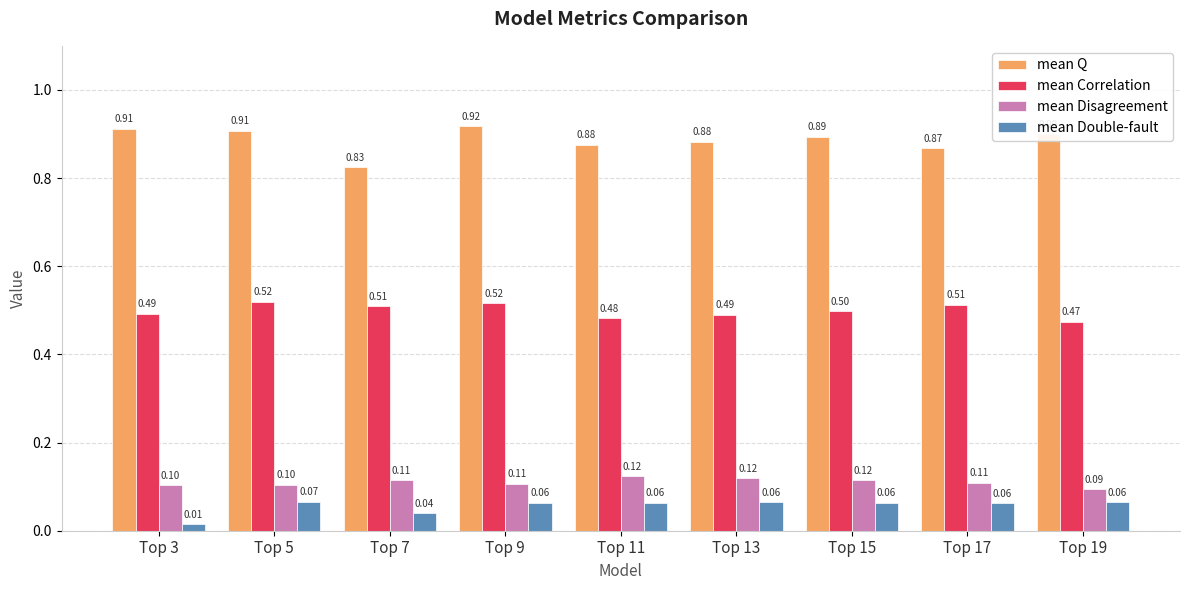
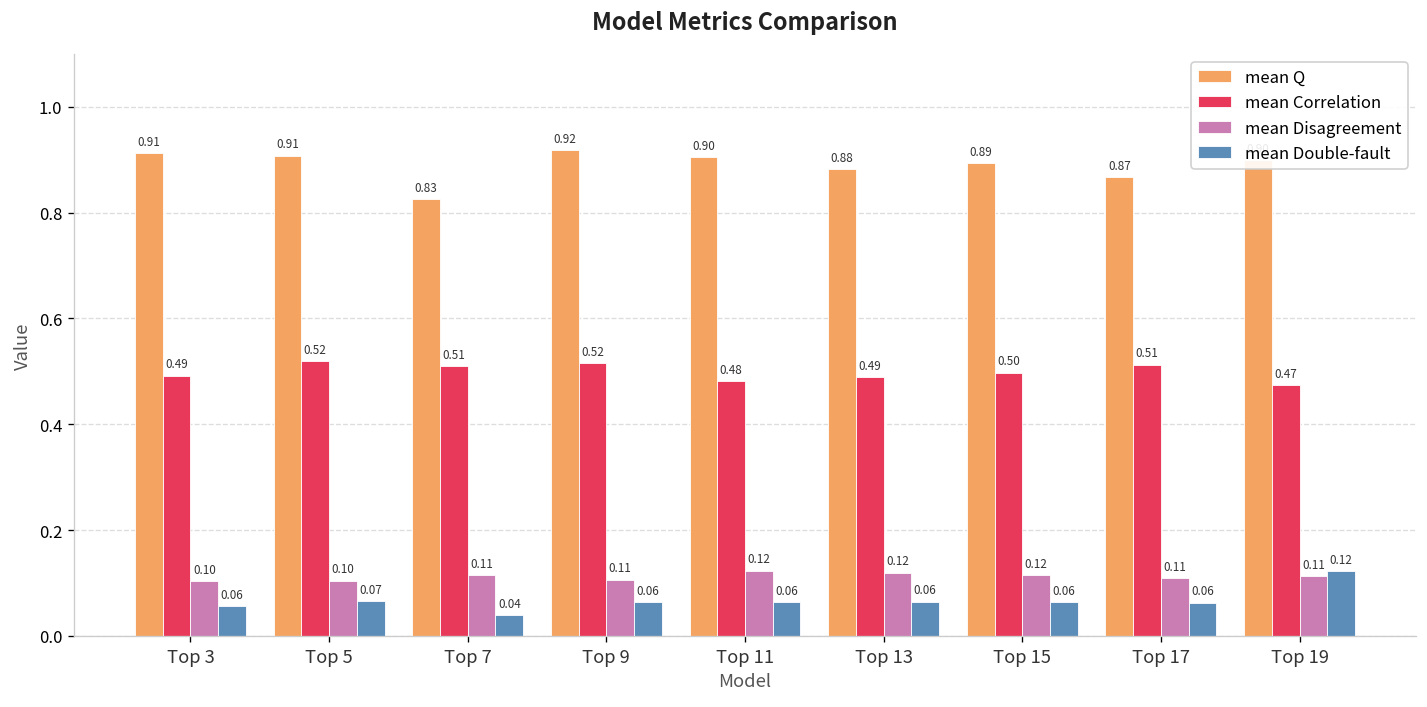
  {
    "mean Q": {
      "Top 3": 0.91,
      "Top 5": 0.91,
      "Top 7": 0.83,
      "Top 9": 0.92,
-     "Top 11": 0.88,
+     "Top 11": 0.90,
      "Top 13": 0.88,
      "Top 15": 0.89,
      "Top 17": 0.87
    },
    "mean Correlation": {
      "Top 3": 0.49,
      "Top 5": 0.52,
      "Top 7": 0.51,
      "Top 9": 0.52,
      "Top 11": 0.48,
      "Top 13": 0.49,
      "Top 15": 0.50,
      "Top 17": 0.51,
      "Top 19": 0.47
    },
    "mean Disagreement": {
      "Top 3": 0.10,
      "Top 5": 0.10,
      "Top 7": 0.11,
      "Top 9": 0.11,
      "Top 11": 0.12,
      "Top 13": 0.12,
      "Top 15": 0.12,
      "Top 17": 0.11,
-     "Top 19": 0.09
+     "Top 19": 0.11
    },
    "mean Double-fault": {
-     "Top 3": 0.01,
+     "Top 3": 0.06,
      "Top 5": 0.07,
      "Top 7": 0.04,
      "Top 9": 0.06,
      "Top 11": 0.06,
      "Top 13": 0.06,
      "Top 15": 0.06,
      "Top 17": 0.06,
-     "Top 19": 0.06
+     "Top 19": 0.12
    }
  }
